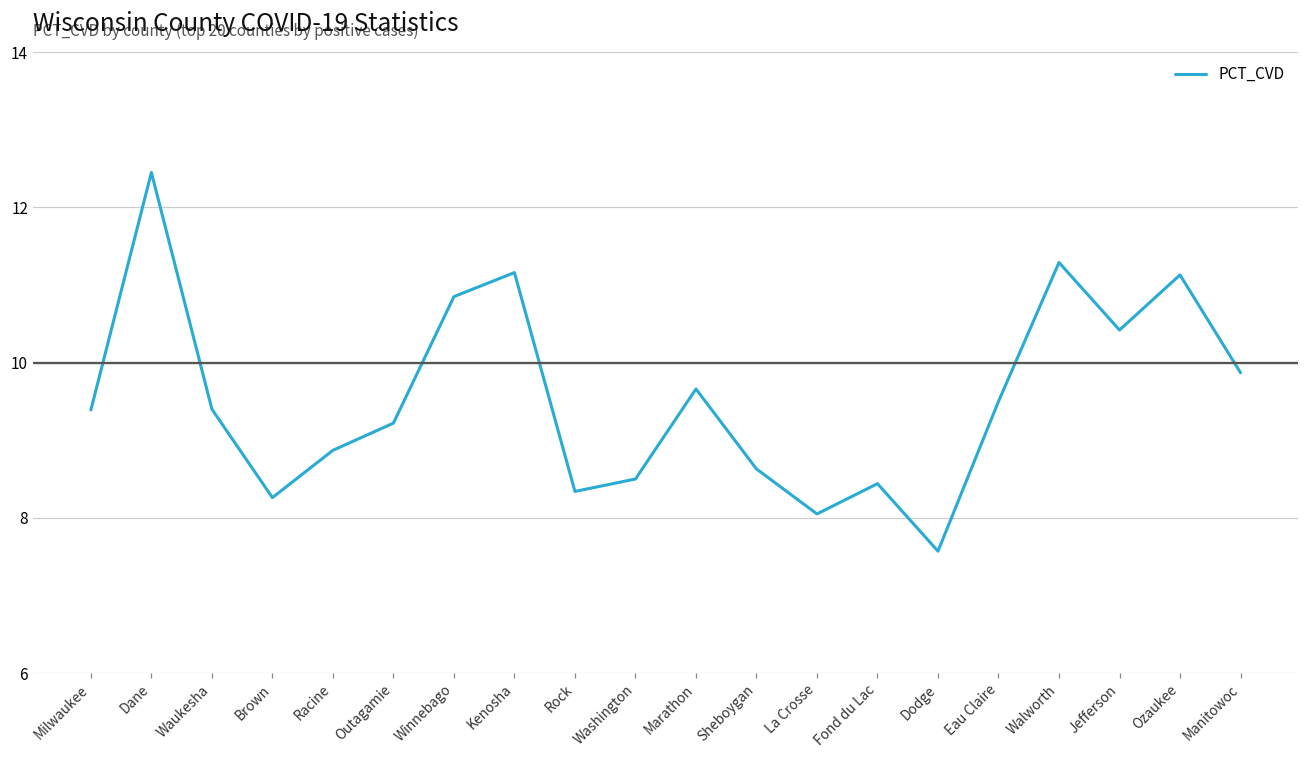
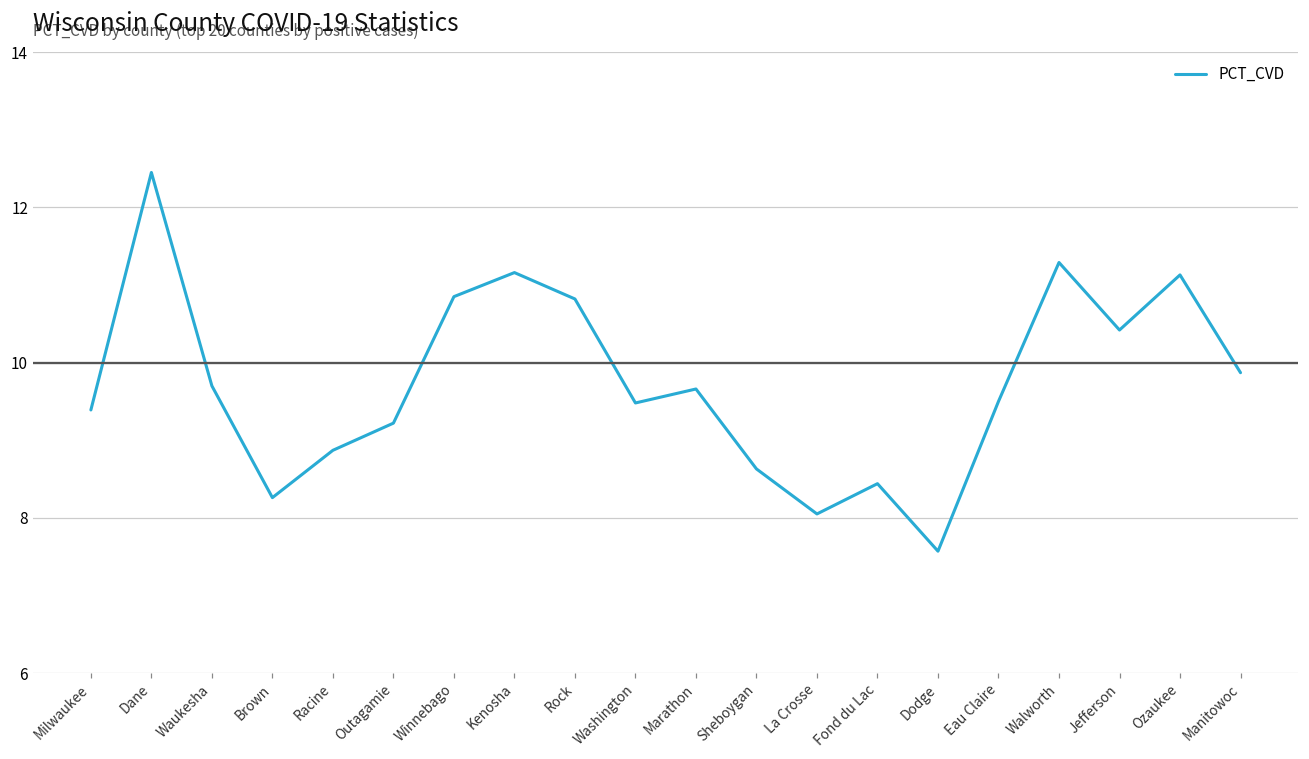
  {
    "Milwaukee": 9.4,
    "Dane": 12.5,
-   "Waukesha": 9.4,
+   "Waukesha": 9.7,
    "Brown": 8.3,
    "Racine": 8.9,
    "Outagamie": 9.2,
    "Winnebago": 10.9,
    "Kenosha": 11.2,
-   "Rock": 8.3,
-   "Washington": 8.5,
+   "Rock": 10.8,
+   "Washington": 9.5,
    "Marathon": 9.7,
    "Sheboygan": 8.6,
    "La Crosse": 8.1,
    "Fond du Lac": 8.4,
    "Dodge": 7.6,
    "Eau Claire": 9.5,
    "Walworth": 11.3,
    "Jefferson": 10.4,
    "Ozaukee": 11.1,
    "Manitowoc": 9.9
  }
